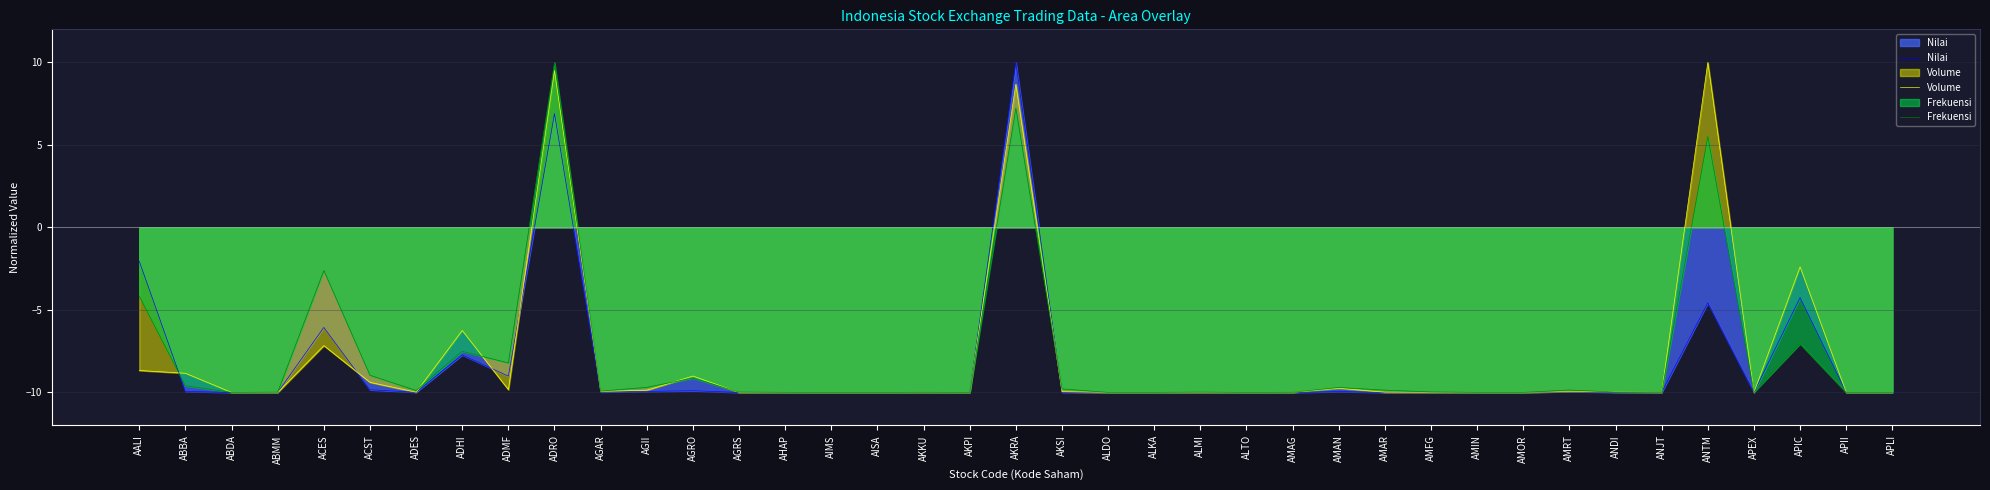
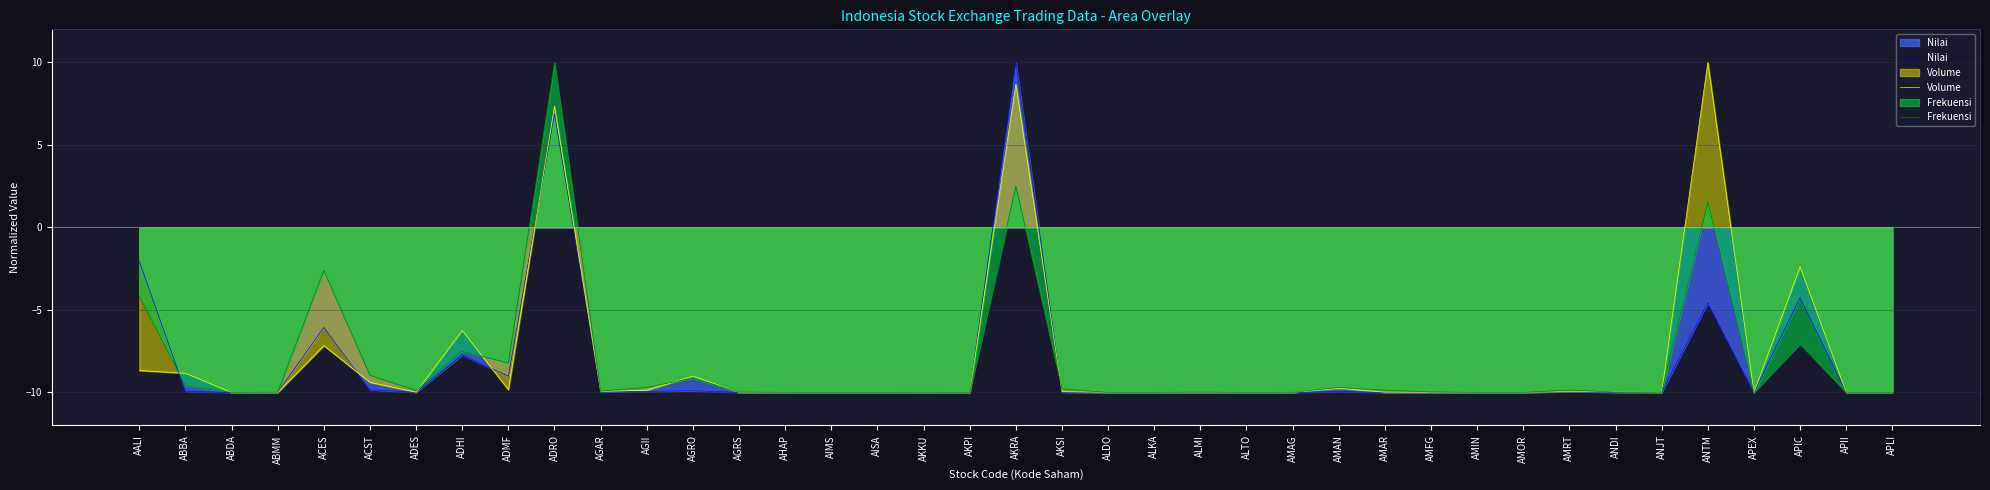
  {
    "Volume": {
-     "ADRO": 9.5
+     "ADRO": 7.3
    },
    "Frekuensi": {
-     "AKRA": 7.2,
-     "ANTM": 5.5
+     "AKRA": 2.5,
+     "ANTM": 1.5
    }
  }
